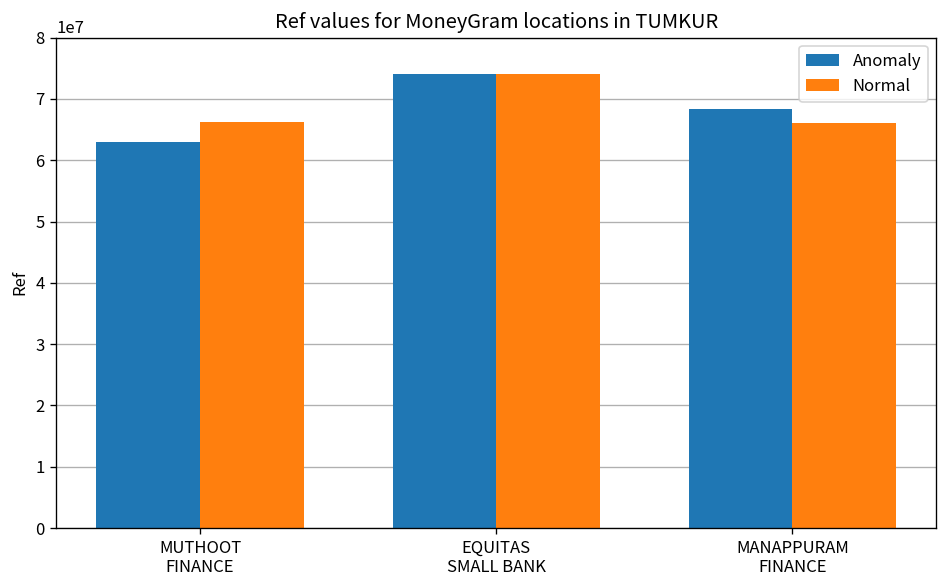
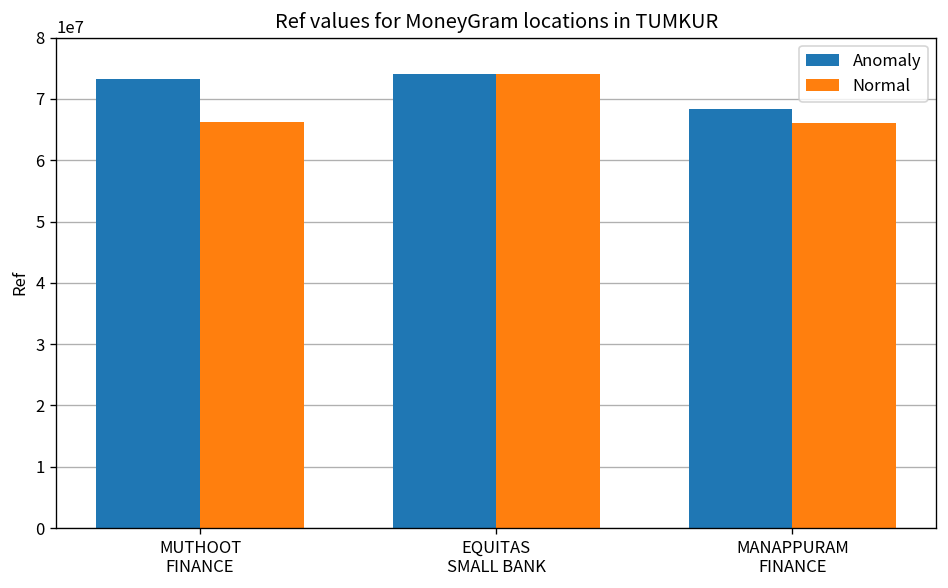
  {
    "Anomaly": {
-     "MUTHOOT FINANCE": 63000000,
+     "MUTHOOT FINANCE": 73000000,
      "EQUITAS SMALL BANK": 74000000,
      "MANAPPURAM FINANCE": 68000000
    },
    "Normal": {
      "MUTHOOT FINANCE": 66000000,
      "EQUITAS SMALL BANK": 74000000,
      "MANAPPURAM FINANCE": 66000000
    }
  }
